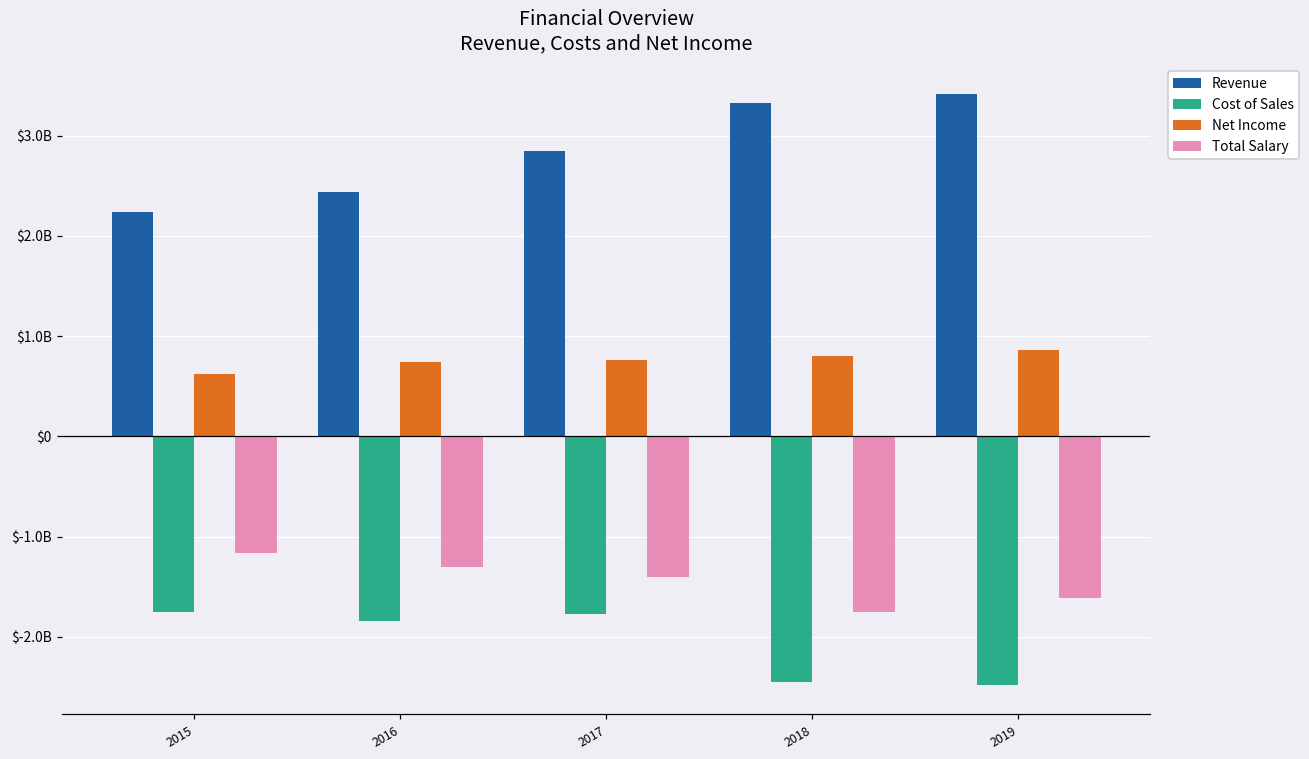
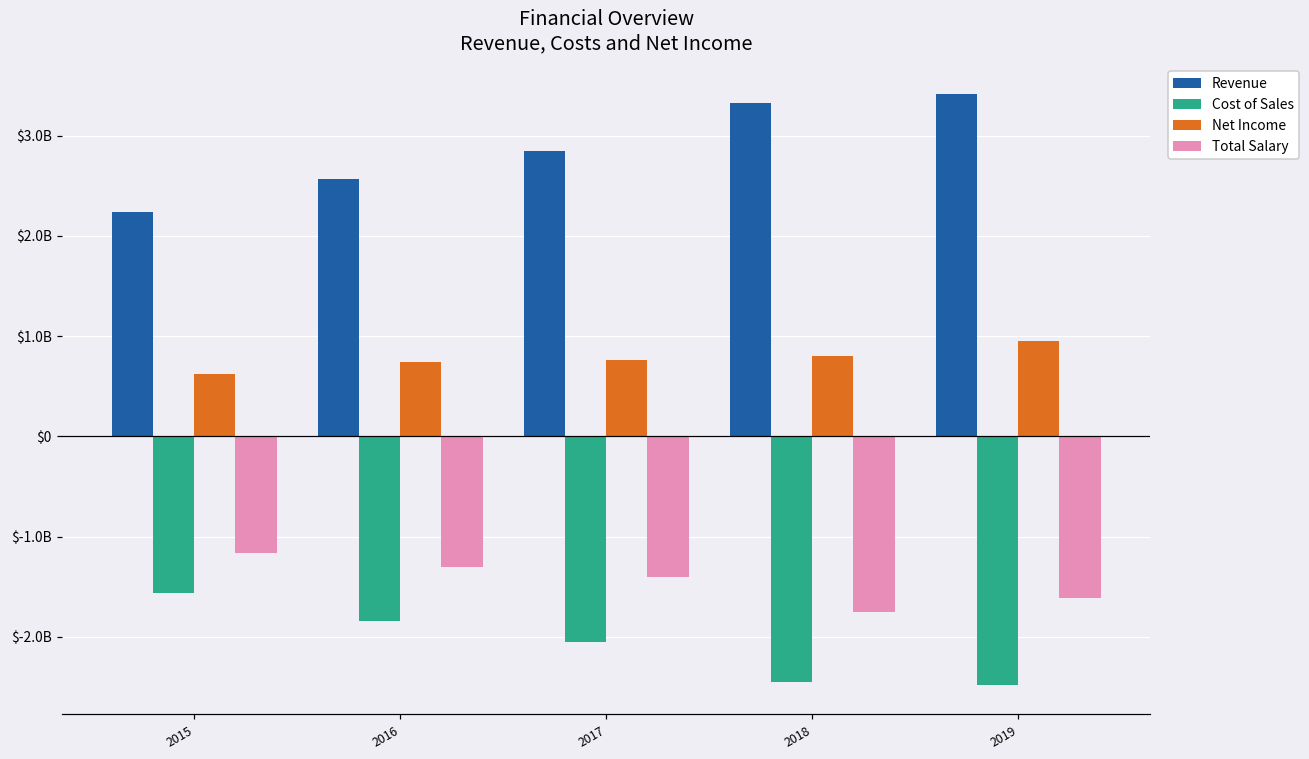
  {
    "Revenue": {
      "2015": "$2200000000",
-     "2016": "$2400000000",
+     "2016": "$2600000000",
      "2017": "$2800000000",
      "2018": "$3300000000",
      "2019": "$3400000000"
    },
    "Cost of Sales": {
-     "2015": "$-1700000000",
+     "2015": "$-1600000000",
      "2016": "$-1800000000",
-     "2017": "$-1800000000",
+     "2017": "$-2000000000",
      "2018": "$-2500000000",
      "2019": "$-2500000000"
    },
    "Net Income": {
      "2015": "$600000000",
      "2016": "$700000000",
      "2017": "$800000000",
      "2018": "$800000000",
-     "2019": "$900000000"
+     "2019": "$1000000000"
    },
    "Total Salary": {
      "2015": "$-1200000000",
      "2016": "$-1300000000",
      "2017": "$-1400000000",
      "2018": "$-1800000000",
      "2019": "$-1600000000"
    }
  }
